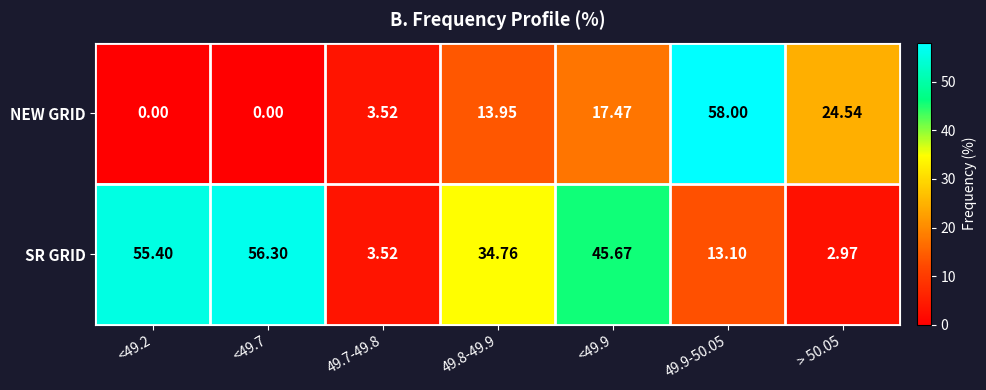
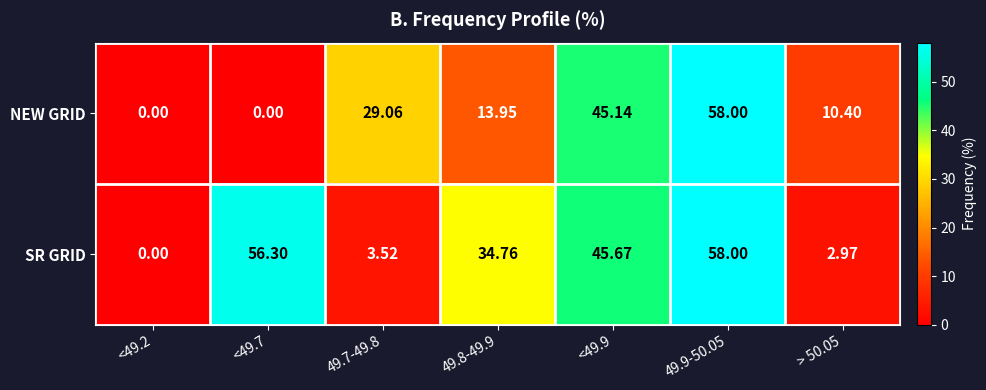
  {
    "NEW GRID": {
      "<49.2": 0.00,
      "<49.7": 0.00,
-     "49.7-49.8": 3.52,
+     "49.7-49.8": 29.06,
      "49.8-49.9": 13.95,
-     "<49.9": 17.47,
+     "<49.9": 45.14,
      "49.9-50.05": 58.00,
-     "> 50.05": 24.54
+     "> 50.05": 10.40
    },
    "SR GRID": {
-     "<49.2": 55.40,
+     "<49.2": 0.00,
      "<49.7": 56.30,
      "49.7-49.8": 3.52,
      "49.8-49.9": 34.76,
      "<49.9": 45.67,
-     "49.9-50.05": 13.10,
+     "49.9-50.05": 58.00,
      "> 50.05": 2.97
    }
  }
